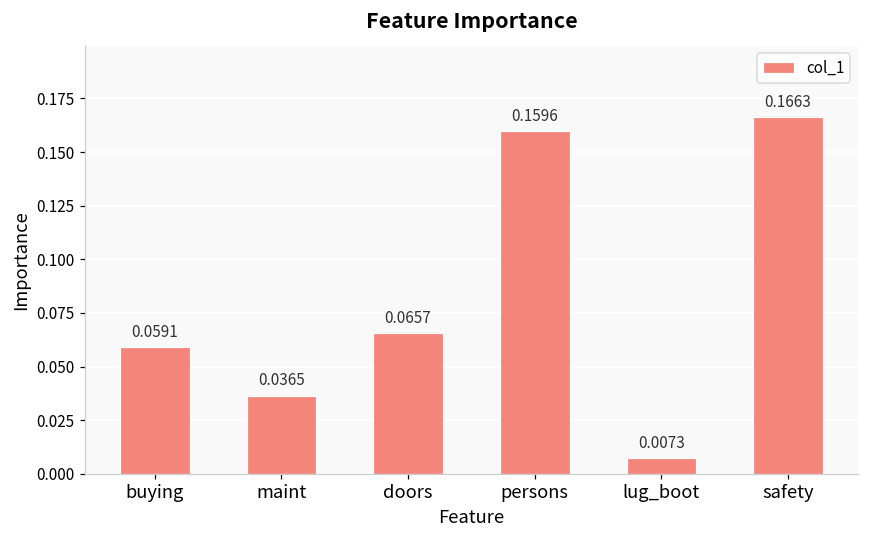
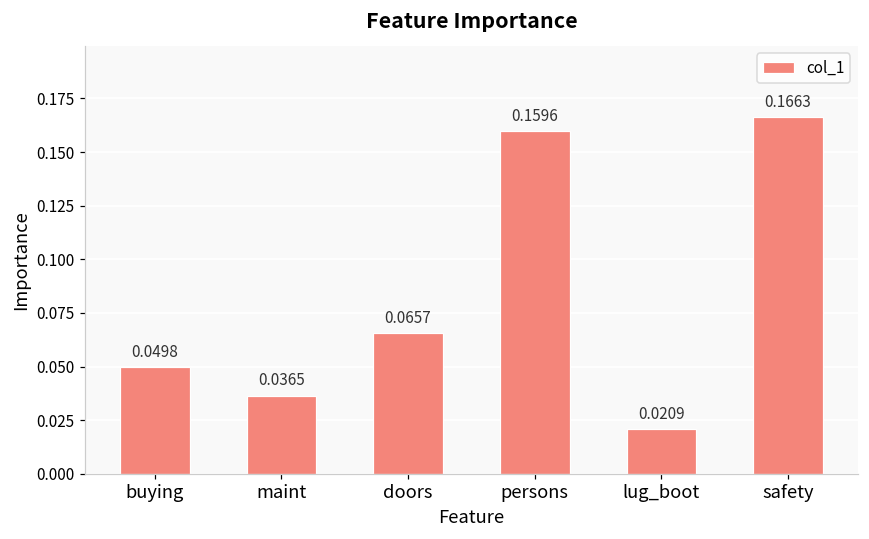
  {
-   "buying": 0.0591,
+   "buying": 0.0498,
    "maint": 0.0365,
    "doors": 0.0657,
    "persons": 0.1596,
-   "lug_boot": 0.0073,
+   "lug_boot": 0.0209,
    "safety": 0.1663
  }
